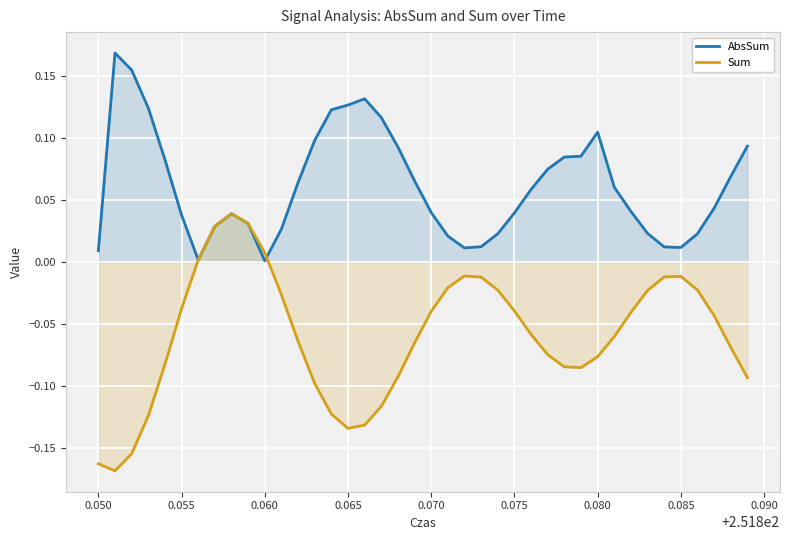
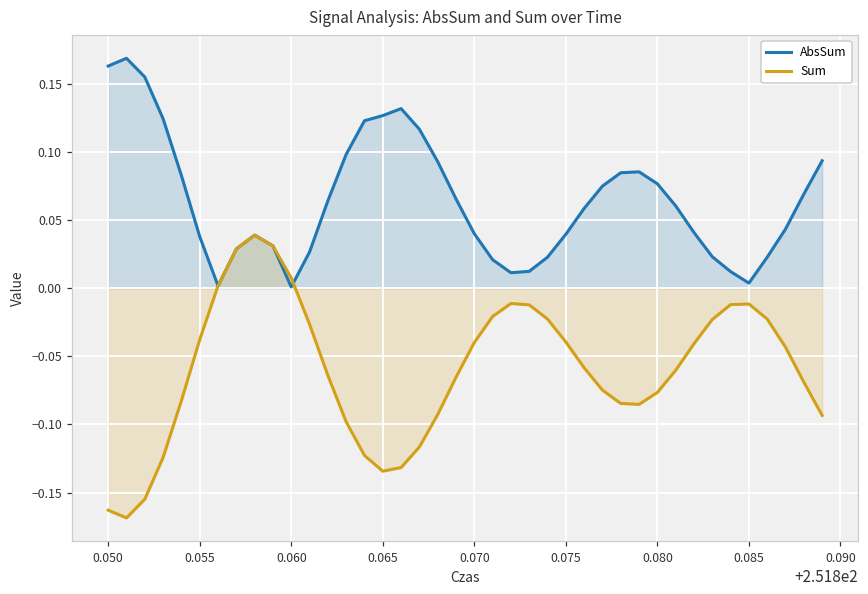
  {
    "AbsSum": {
-     "0.050": 0.009,
+     "0.050": 0.163,
      "0.055": 0.038,
      "0.060": 0.001,
      "0.065": 0.127,
      "0.070": 0.040,
      "0.075": 0.040,
-     "0.080": 0.105,
-     "0.085": 0.012
+     "0.080": 0.077,
+     "0.085": 0.004
    }
  }
